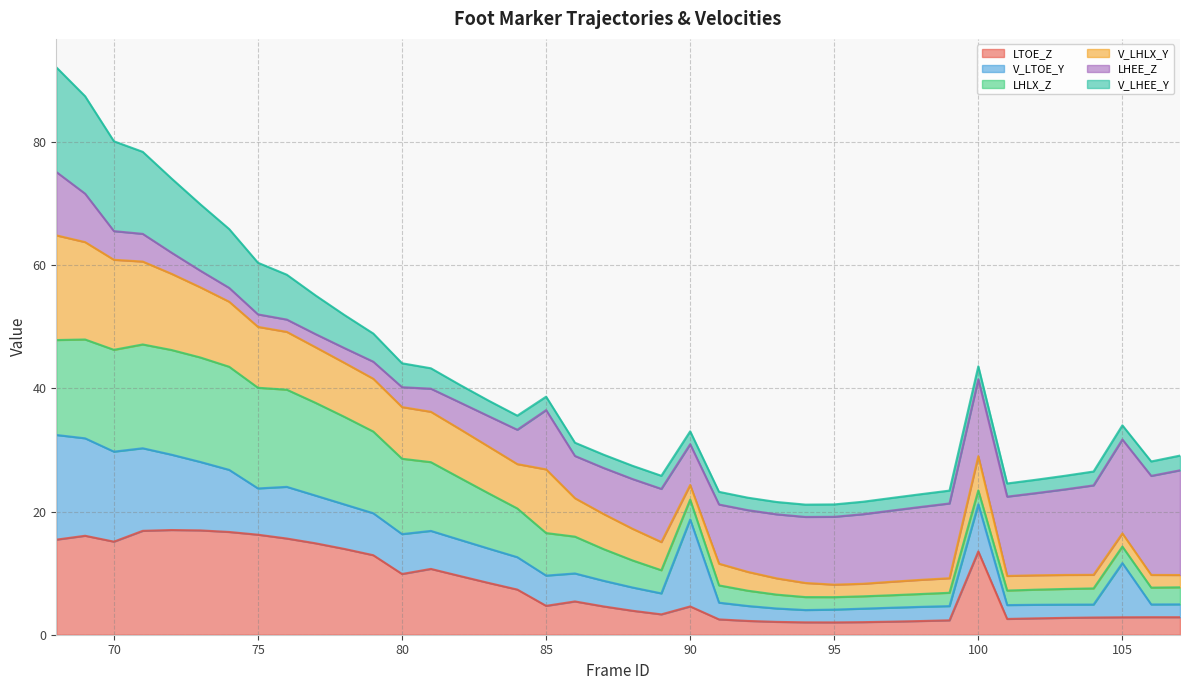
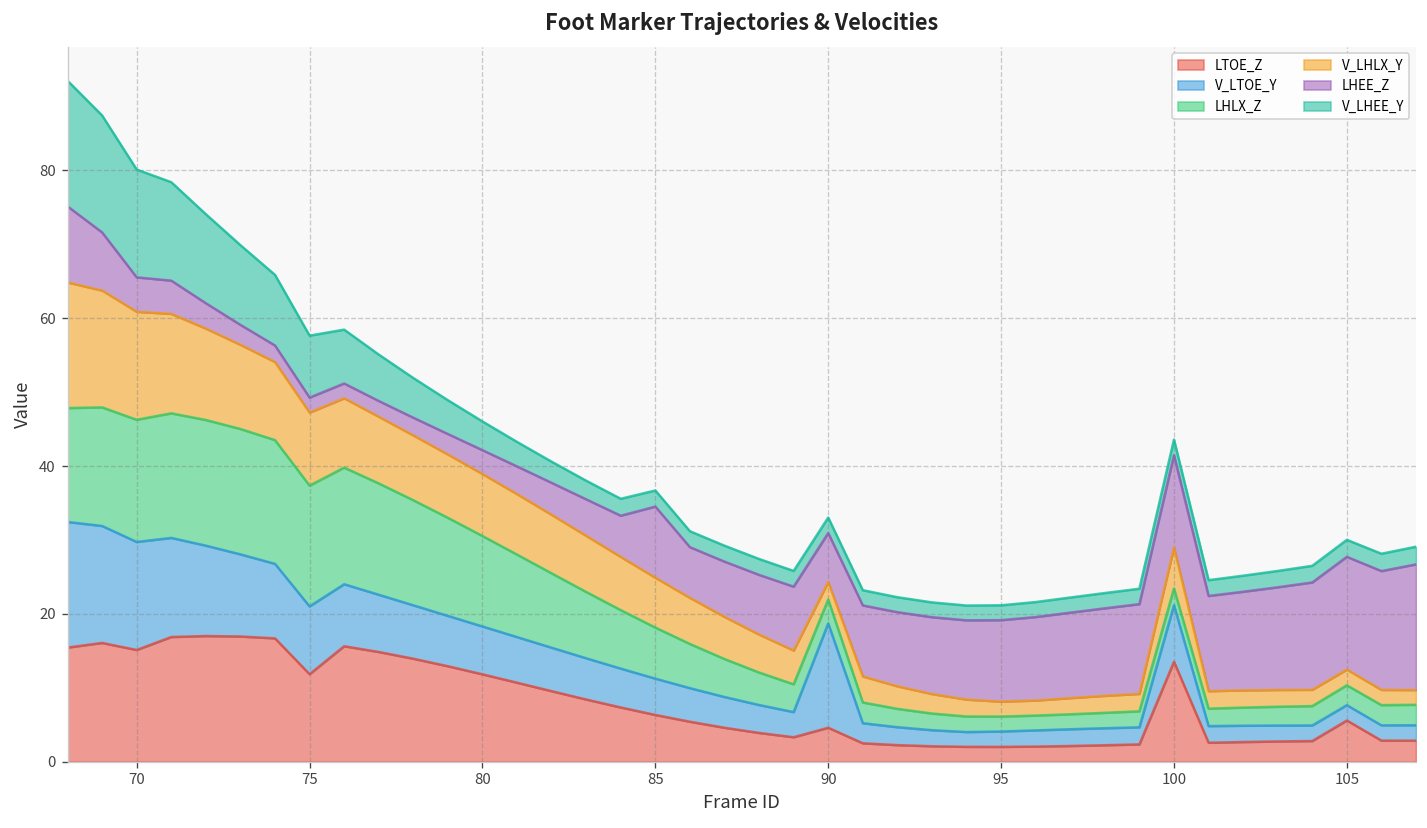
  {
    "LTOE_Z": {
      "70": 15,
-     "75": 16,
-     "80": 10,
-     "85": 5,
+     "75": 12,
+     "80": 12,
+     "85": 6,
      "90": 5,
      "95": 2,
      "100": 14,
-     "105": 3
+     "105": 6
    },
    "V_LTOE_Y": {
      "70": 15,
-     "75": 8,
+     "75": 9,
      "80": 6,
      "85": 5,
      "90": 14,
      "95": 2,
      "100": 8,
-     "105": 9
+     "105": 2
    },
    "V_LHLX_Y": {
      "70": 15,
      "75": 10,
      "80": 8,
-     "85": 10,
+     "85": 7,
      "90": 2,
      "95": 2,
      "100": 6,
      "105": 2
    },
    "LHEE_Z": {
      "70": 5,
      "75": 2,
      "80": 3,
      "85": 10,
      "90": 7,
      "95": 11,
      "100": 12,
      "105": 15
    }
  }
